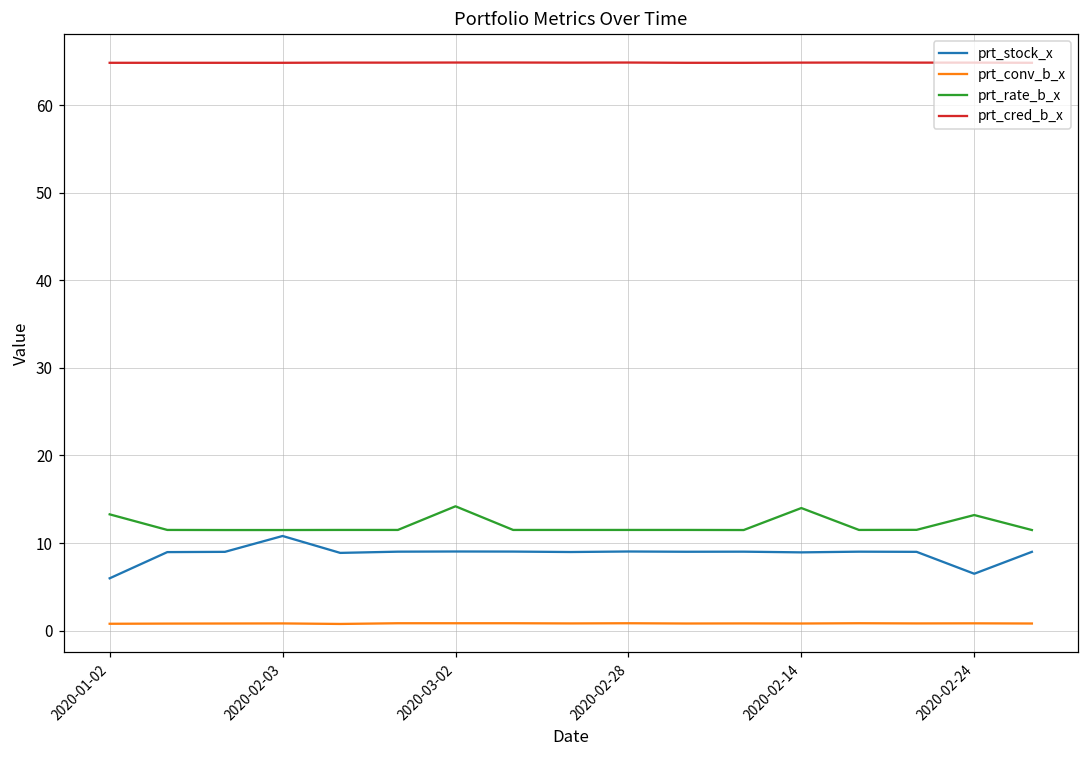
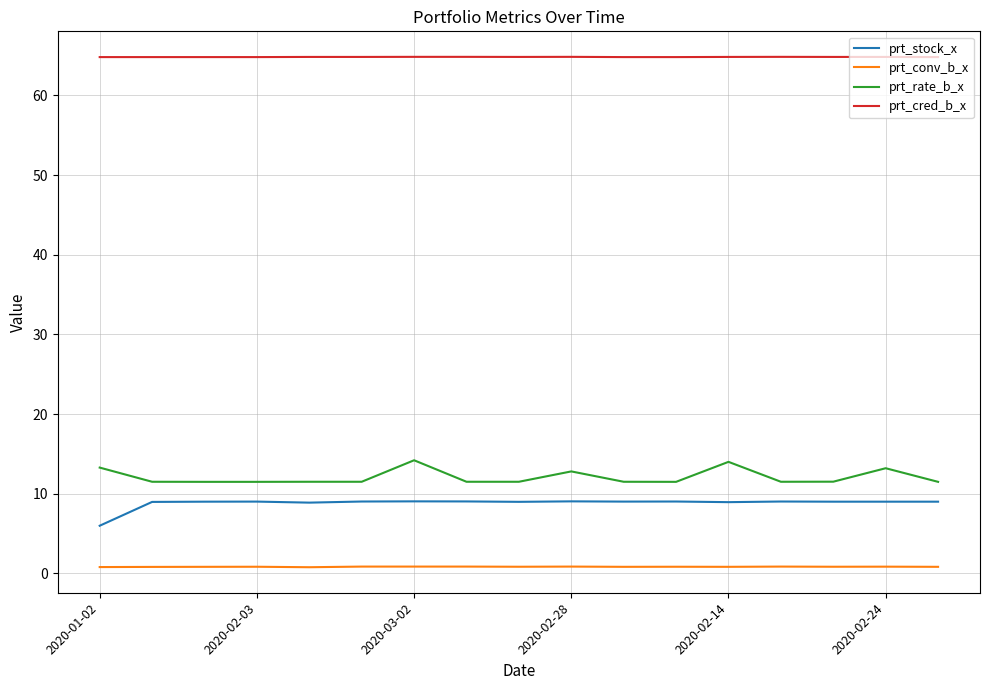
  {
    "prt_stock_x": {
      "2020-01-02": 6,
-     "2020-02-03": 11,
+     "2020-02-03": 9,
      "2020-03-02": 9,
      "2020-02-28": 9,
      "2020-02-14": 9,
-     "2020-02-24": 7
+     "2020-02-24": 9
    },
    "prt_conv_b_x": {
      "2020-01-02": 1,
      "2020-02-03": 1,
      "2020-03-02": 1,
      "2020-02-28": 1,
      "2020-02-14": 1,
      "2020-02-24": 1
    },
    "prt_rate_b_x": {
      "2020-01-02": 13,
      "2020-02-03": 11,
      "2020-03-02": 14,
-     "2020-02-28": 12,
+     "2020-02-28": 13,
      "2020-02-14": 14,
      "2020-02-24": 13
    },
    "prt_cred_b_x": {
      "2020-01-02": 65,
      "2020-02-03": 65,
      "2020-03-02": 65,
      "2020-02-28": 65,
      "2020-02-14": 65
    }
  }
